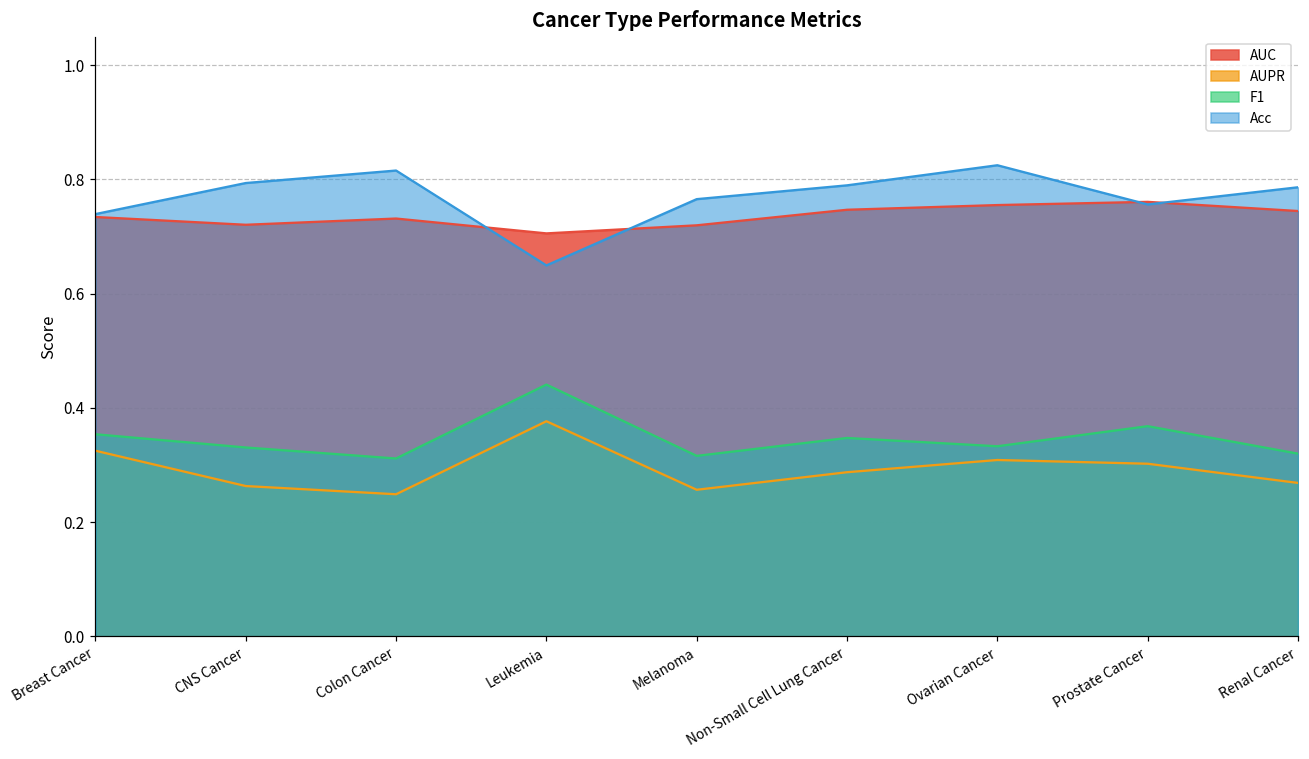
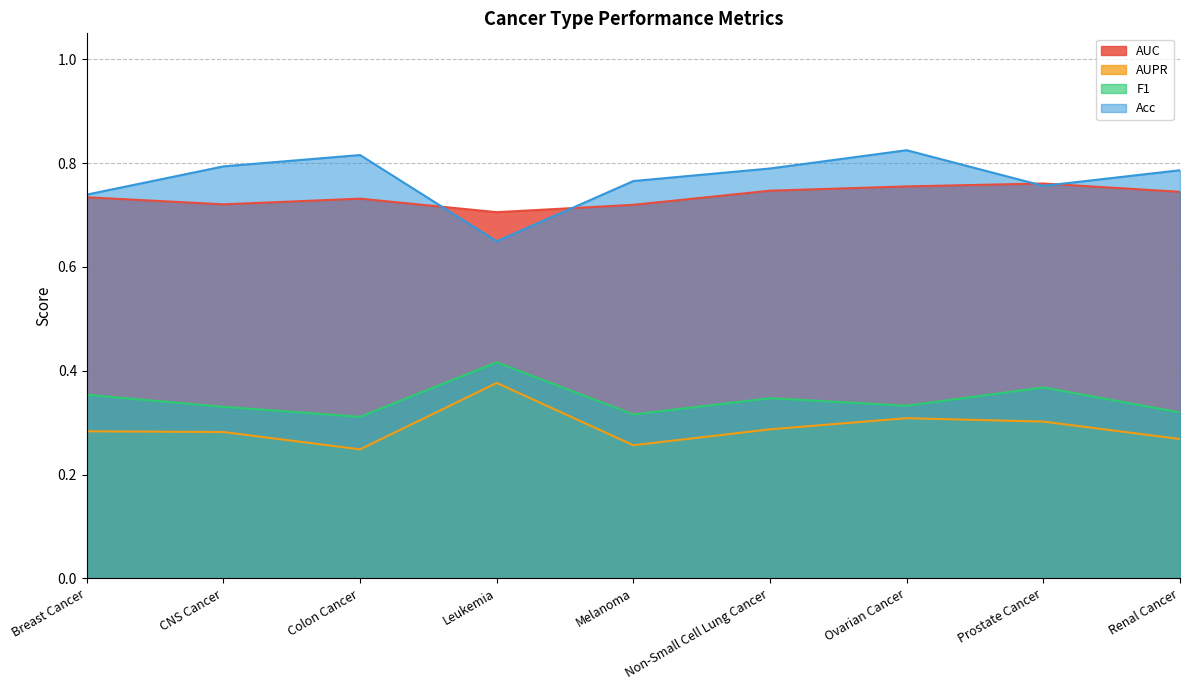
  {
    "AUC": {
      "Breast Cancer": 0.73,
      "CNS Cancer": 0.72,
      "Colon Cancer": 0.73,
      "Leukemia": 0.71,
      "Melanoma": 0.72,
      "Non-Small Cell Lung Cancer": 0.75,
      "Ovarian Cancer": 0.76,
      "Renal Cancer": 0.74
    },
    "AUPR": {
-     "Breast Cancer": 0.32,
-     "CNS Cancer": 0.26,
+     "Breast Cancer": 0.28,
+     "CNS Cancer": 0.28,
      "Colon Cancer": 0.25,
      "Leukemia": 0.38,
      "Melanoma": 0.26,
      "Non-Small Cell Lung Cancer": 0.29,
      "Ovarian Cancer": 0.31,
      "Prostate Cancer": 0.30,
      "Renal Cancer": 0.27
    },
    "F1": {
      "Breast Cancer": 0.35,
      "CNS Cancer": 0.33,
      "Colon Cancer": 0.31,
-     "Leukemia": 0.44,
+     "Leukemia": 0.42,
      "Melanoma": 0.32,
      "Non-Small Cell Lung Cancer": 0.35,
      "Ovarian Cancer": 0.33,
      "Prostate Cancer": 0.37,
      "Renal Cancer": 0.32
    },
    "Acc": {
      "Breast Cancer": 0.74,
      "CNS Cancer": 0.79,
      "Colon Cancer": 0.82,
      "Leukemia": 0.65,
      "Melanoma": 0.77,
      "Non-Small Cell Lung Cancer": 0.79,
      "Ovarian Cancer": 0.82,
      "Renal Cancer": 0.79
    }
  }
